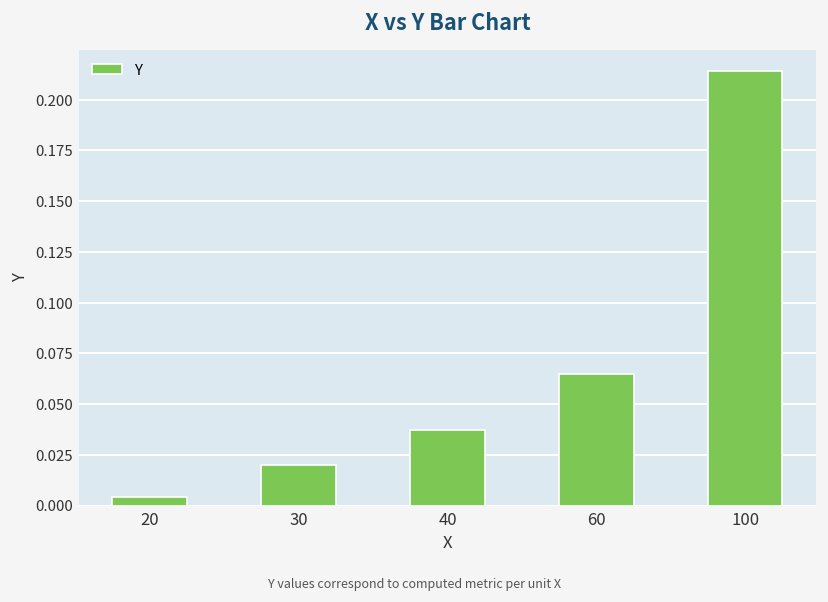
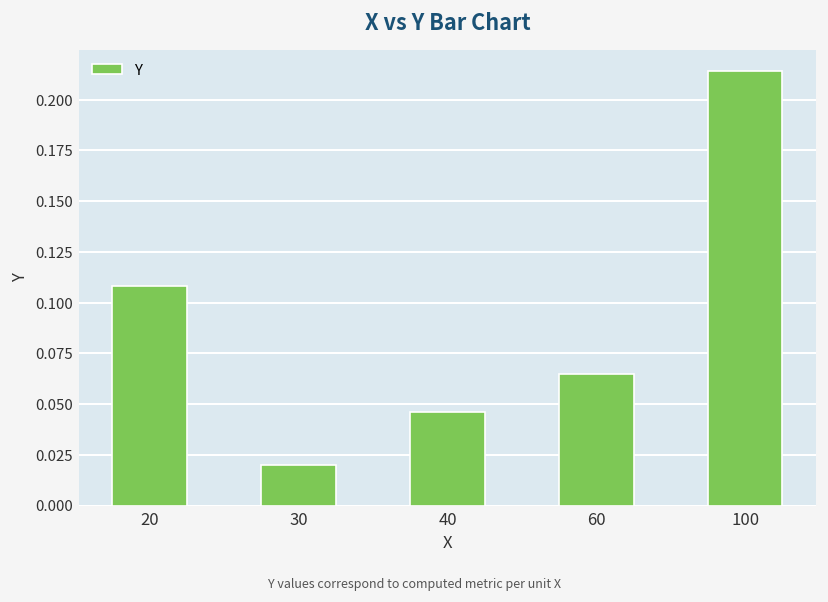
  {
-   "20": 0.004,
+   "20": 0.108,
    "30": 0.020,
-   "40": 0.037,
+   "40": 0.046,
    "60": 0.065,
    "100": 0.214
  }
